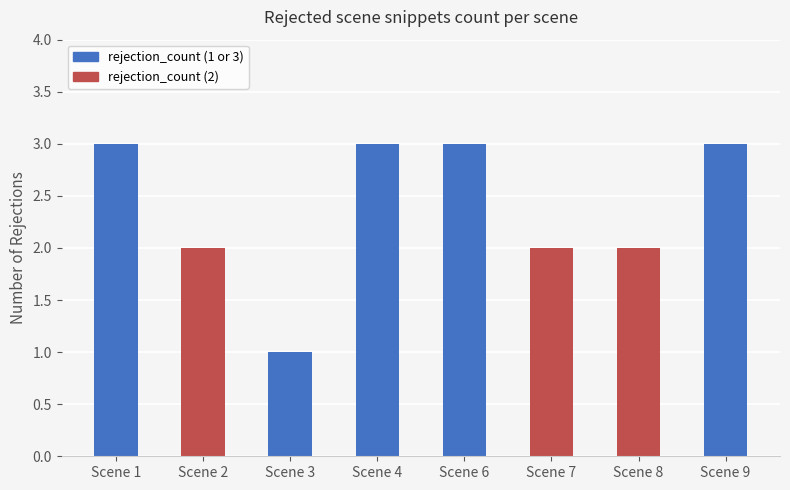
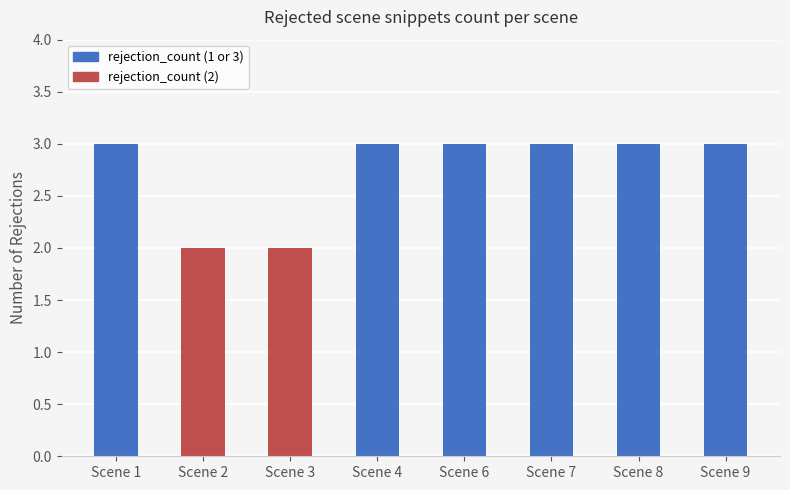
  {
    "Scene 1": 3,
    "Scene 2": 2,
-   "Scene 3": 1,
+   "Scene 3": 2,
    "Scene 4": 3,
    "Scene 6": 3,
-   "Scene 7": 2,
-   "Scene 8": 2,
+   "Scene 7": 3,
+   "Scene 8": 3,
    "Scene 9": 3
  }
